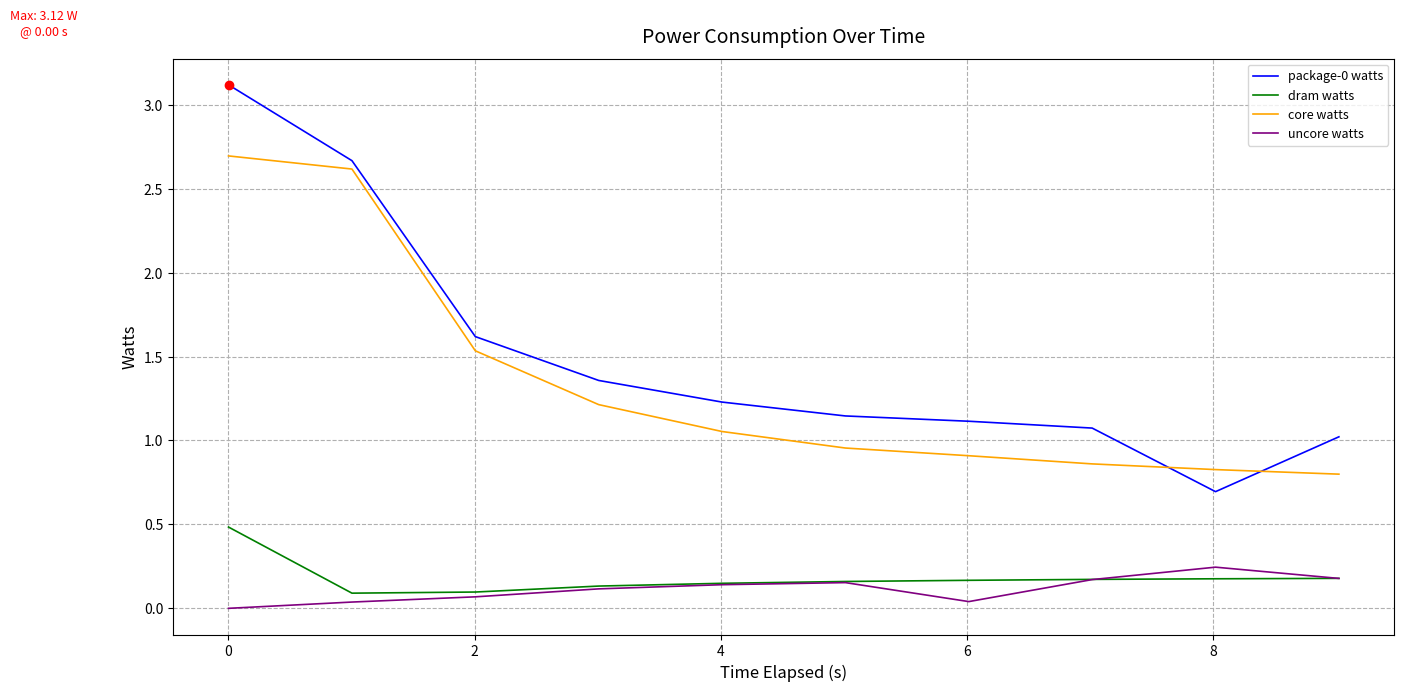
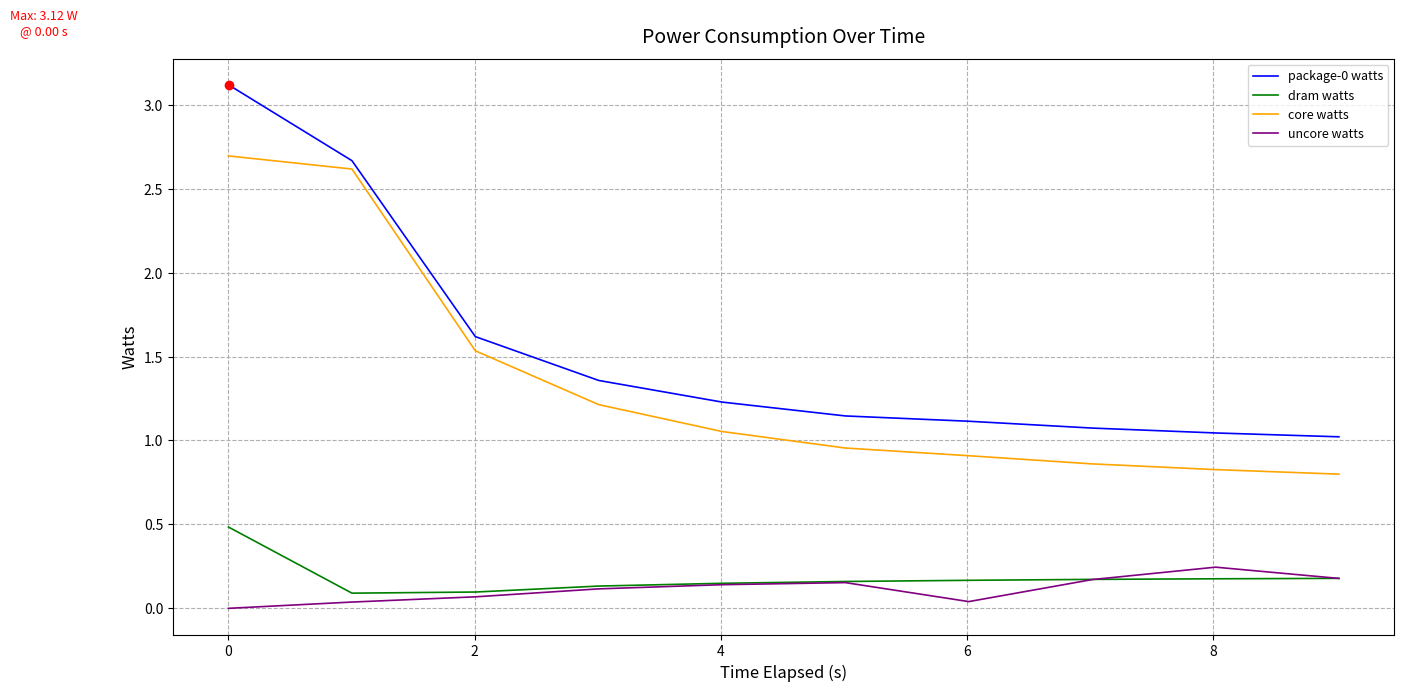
  {
    "package-0 watts": {
      "2": 1.62,
      "4": 1.23,
      "6": 1.11,
-     "8": 0.69
+     "8": 1.04
    },
    "dram watts": {
      "0": 0.48,
      "2": 0.10,
      "6": 0.17,
      "8": 0.18
    },
    "core watts": {
      "0": 2.69,
      "2": 1.53,
      "4": 1.05,
      "6": 0.91,
      "8": 0.83
    },
    "uncore watts": {
      "0": 0.00,
      "2": 0.07,
      "6": 0.04,
      "8": 0.25
    }
  }
